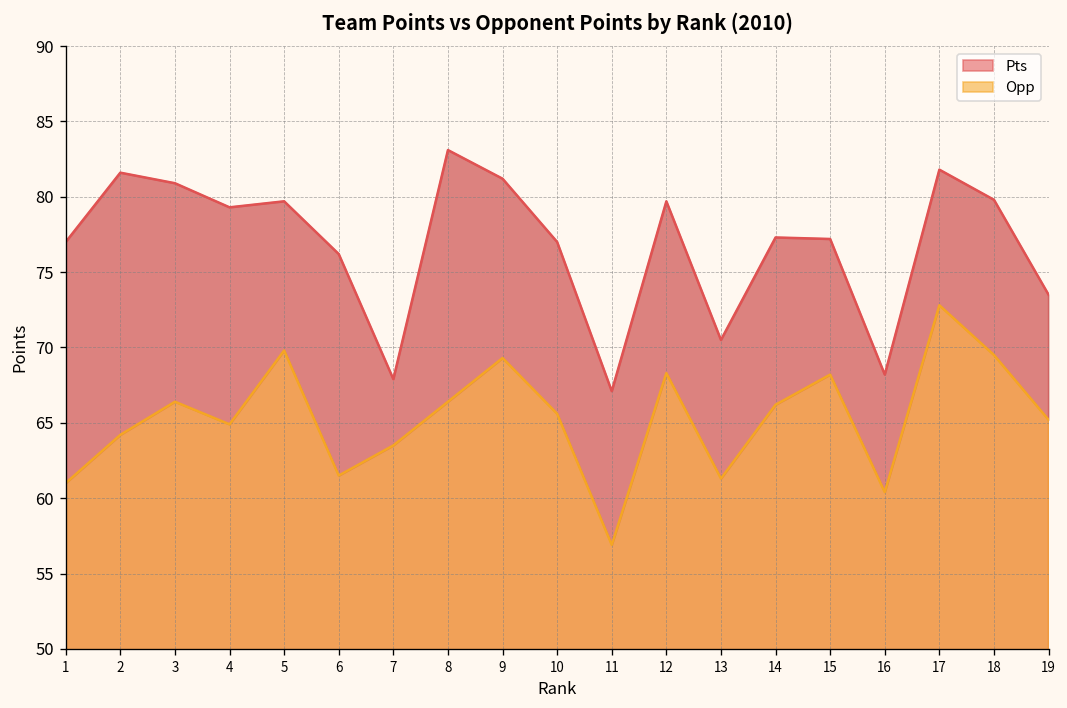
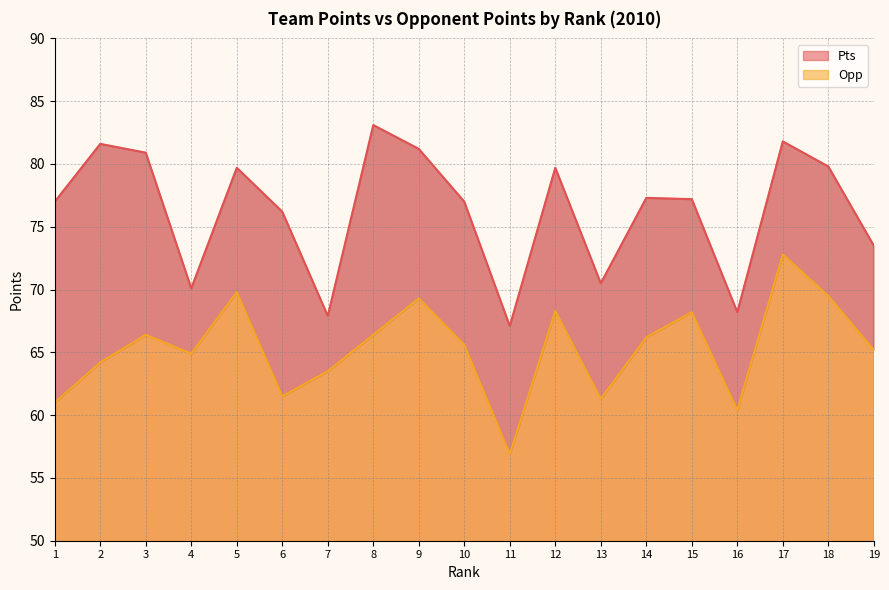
  {
    "Pts": {
      "1": 77.0,
      "2": 81.6,
      "3": 80.9,
-     "4": 79.3,
+     "4": 70.1,
      "5": 79.7,
      "6": 76.2,
      "7": 67.9,
      "8": 83.1,
      "9": 81.2,
      "10": 77.0,
      "11": 67.1,
      "12": 79.7,
      "13": 70.5,
      "14": 77.3,
      "15": 77.2,
      "16": 68.2,
      "17": 81.8,
      "18": 79.8,
      "19": 73.5
    },
    "Opp": {
      "1": 61.0,
      "2": 64.2,
      "3": 66.4,
      "4": 64.9,
      "5": 69.8,
      "6": 61.5,
      "7": 63.5,
      "8": 66.4,
      "9": 69.3,
      "10": 65.6,
      "11": 56.9,
      "12": 68.3,
      "13": 61.3,
      "14": 66.2,
      "15": 68.2,
      "16": 60.4,
      "17": 72.8,
      "18": 69.5,
      "19": 65.2
    }
  }
